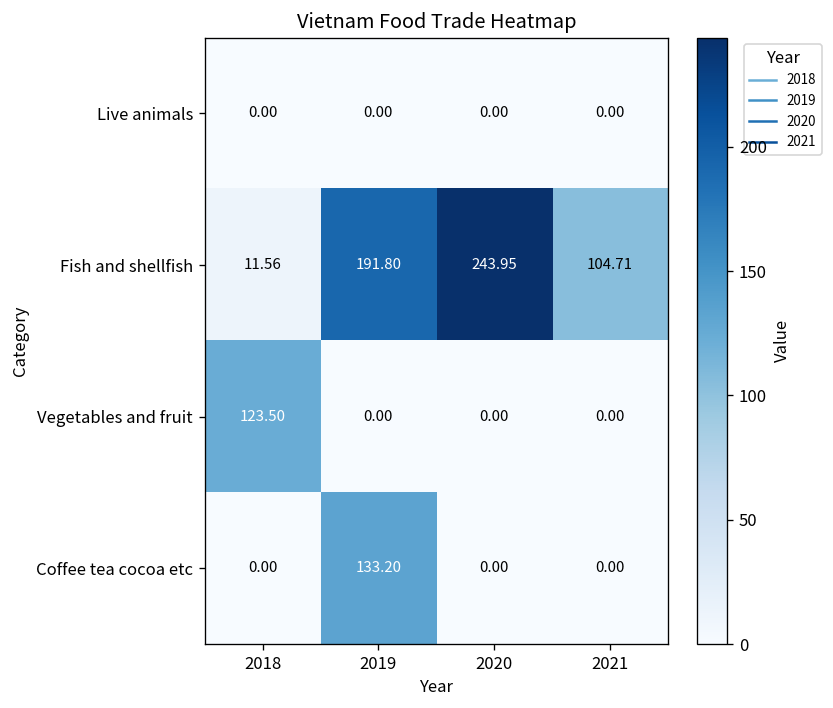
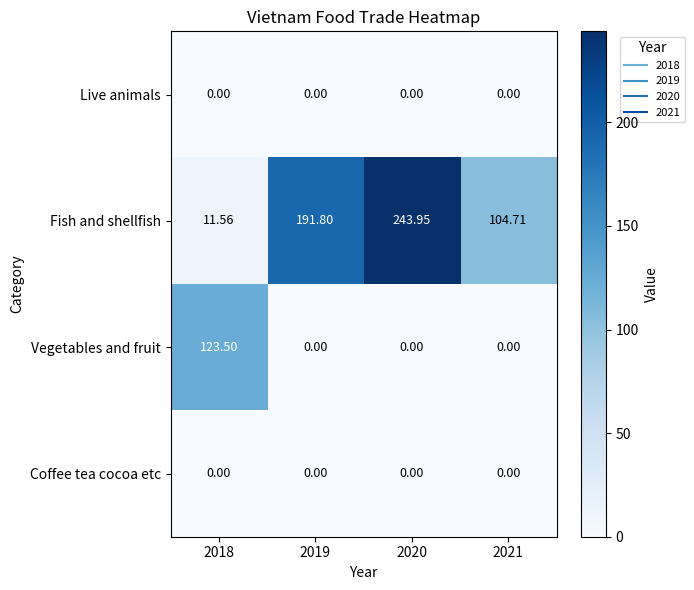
  {
    "Live animals": {
      "2018": 0.00,
      "2019": 0.00,
      "2020": 0.00,
      "2021": 0.00
    },
    "Fish and shellfish": {
      "2018": 11.56,
      "2019": 191.80,
      "2020": 243.95,
      "2021": 104.71
    },
    "Vegetables and fruit": {
      "2018": 123.50,
      "2019": 0.00,
      "2020": 0.00,
      "2021": 0.00
    },
    "Coffee tea cocoa etc": {
      "2018": 0.00,
-     "2019": 133.20,
+     "2019": 0.00,
      "2020": 0.00,
      "2021": 0.00
    }
  }
